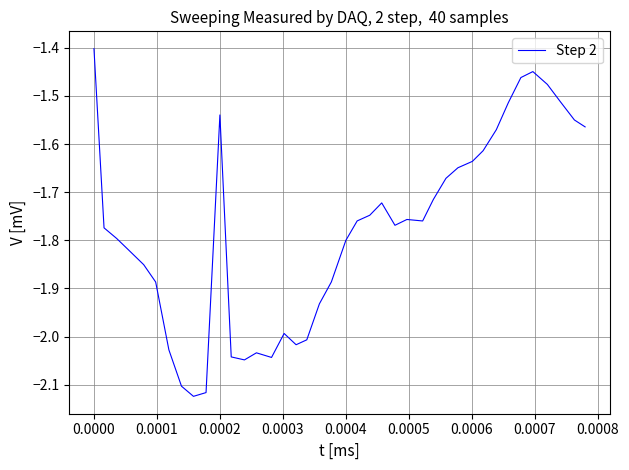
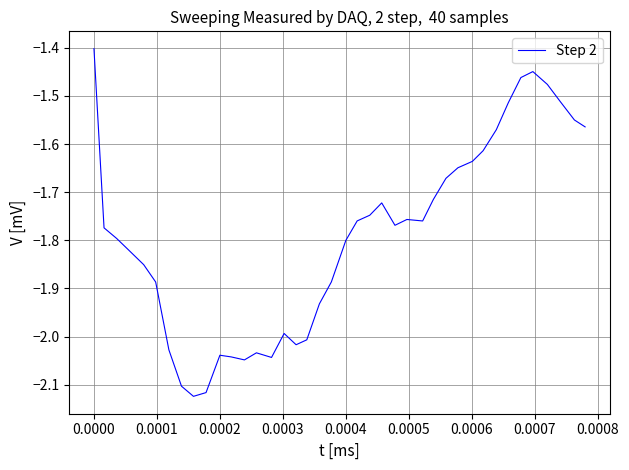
  {
    "0.0000": -1.40,
-   "0.0002": -1.54,
+   "0.0002": -2.04,
    "0.0004": -1.80
  }
